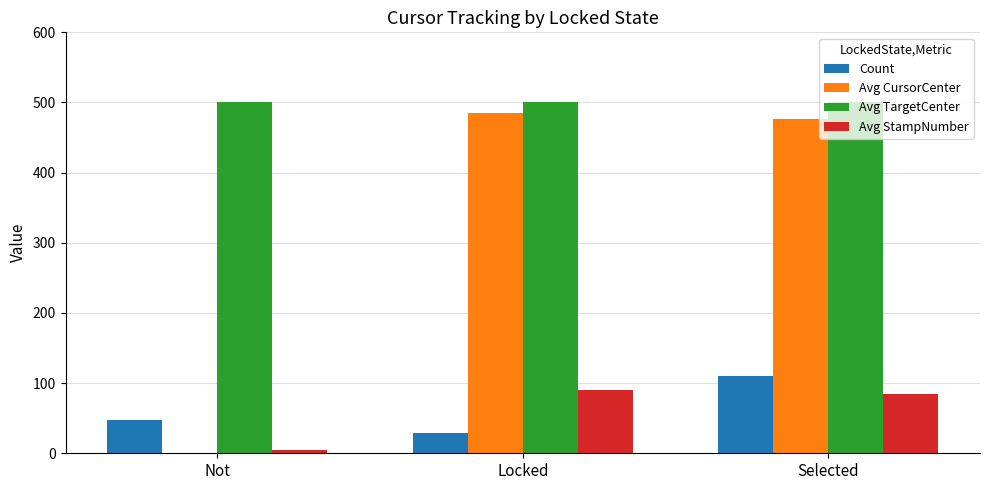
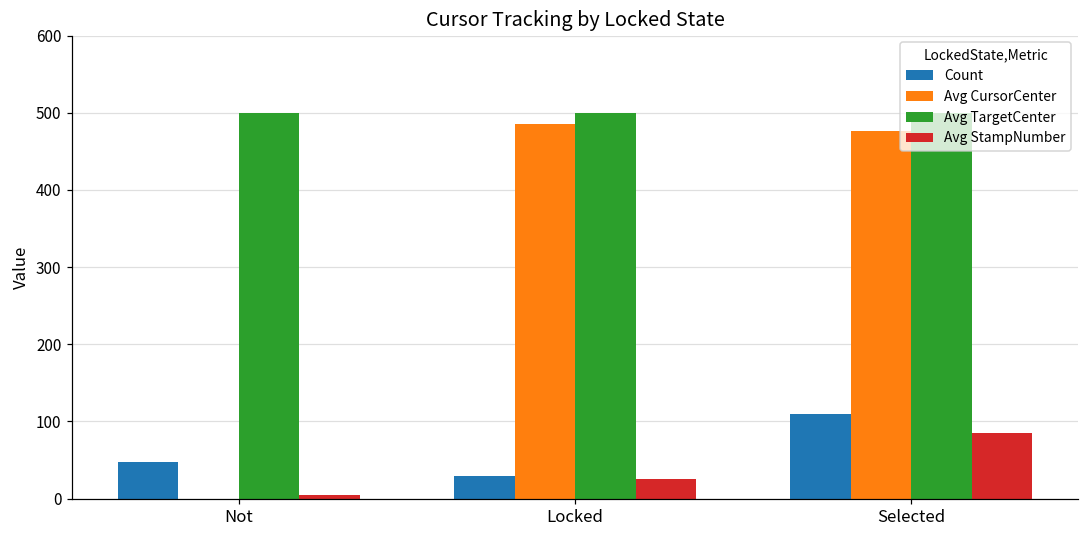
  {
    "Count": {
      "Not": 50,
      "Locked": 30,
      "Selected": 110
    },
    "Avg CursorCenter": {
      "Locked": 490,
      "Selected": 480
    },
    "Avg TargetCenter": {
      "Not": 500,
      "Locked": 500
    },
    "Avg StampNumber": {
      "Not": 10,
-     "Locked": 90,
+     "Locked": 30,
      "Selected": 90
    }
  }
